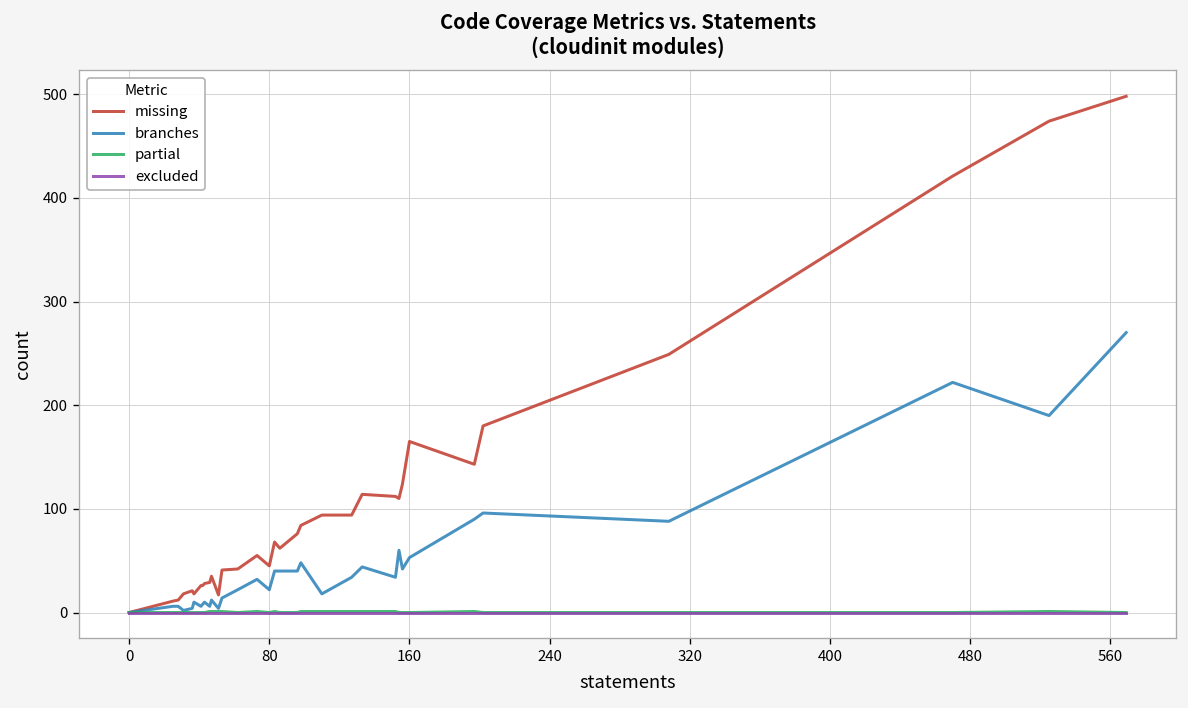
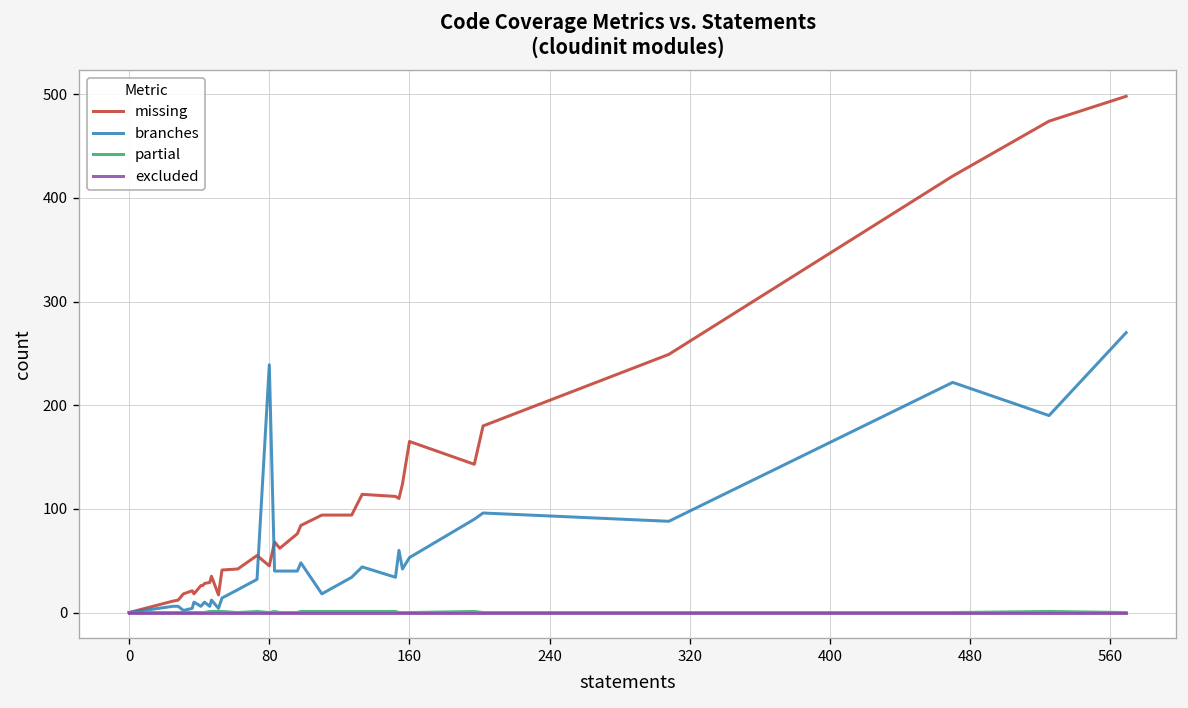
  {
    "missing": {
      "80": 50,
      "160": 170
    },
    "branches": {
-     "80": 20,
+     "80": 240,
      "160": 50
    },
    "excluded": {
      "80": 0,
      "160": 0
    }
  }
